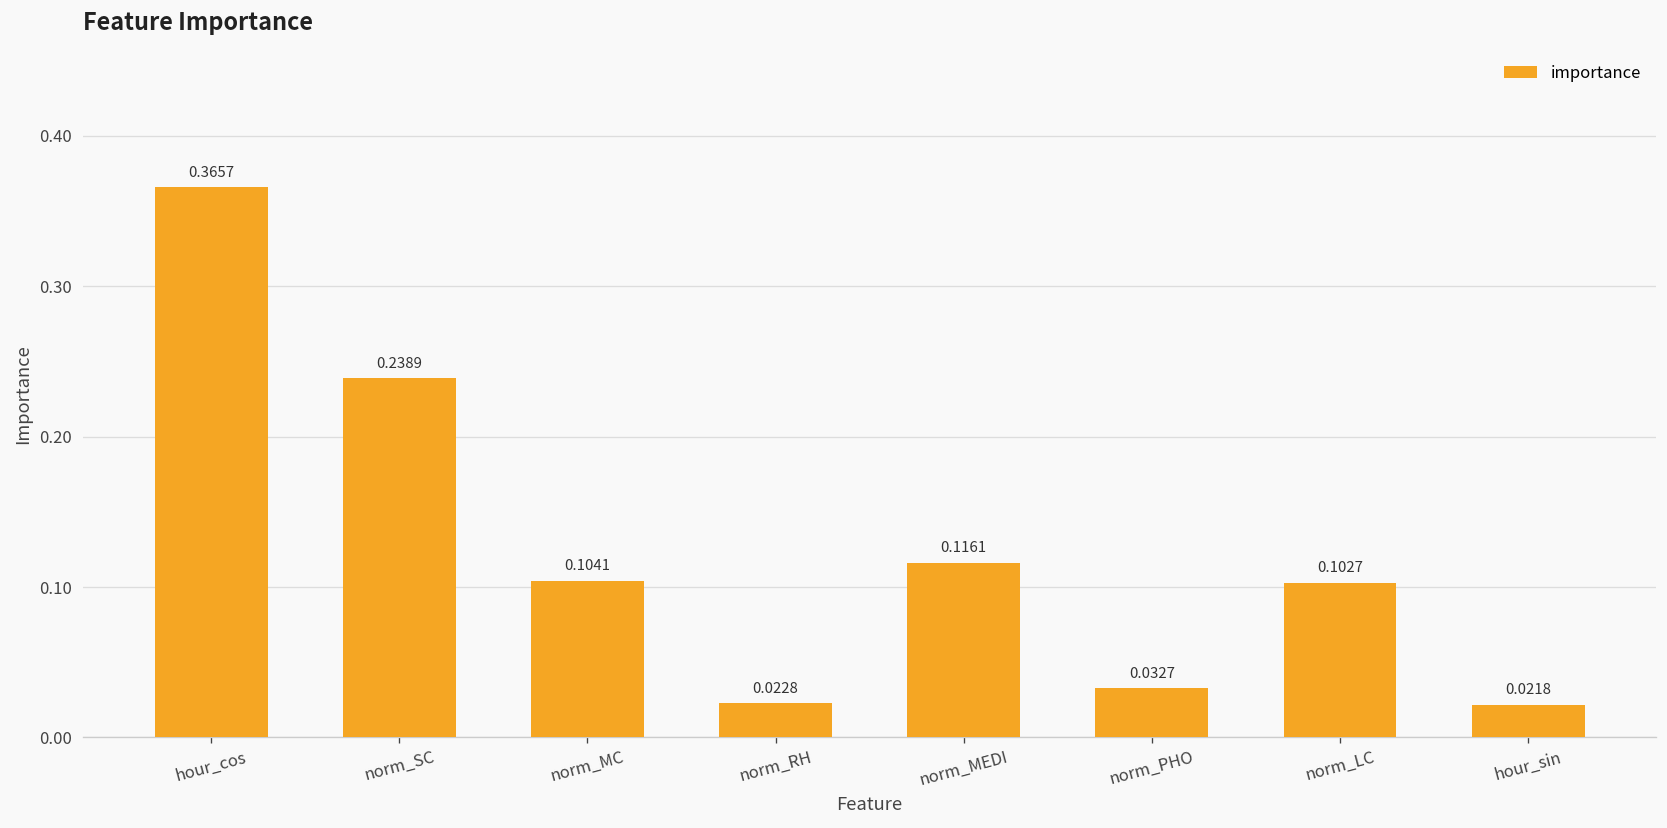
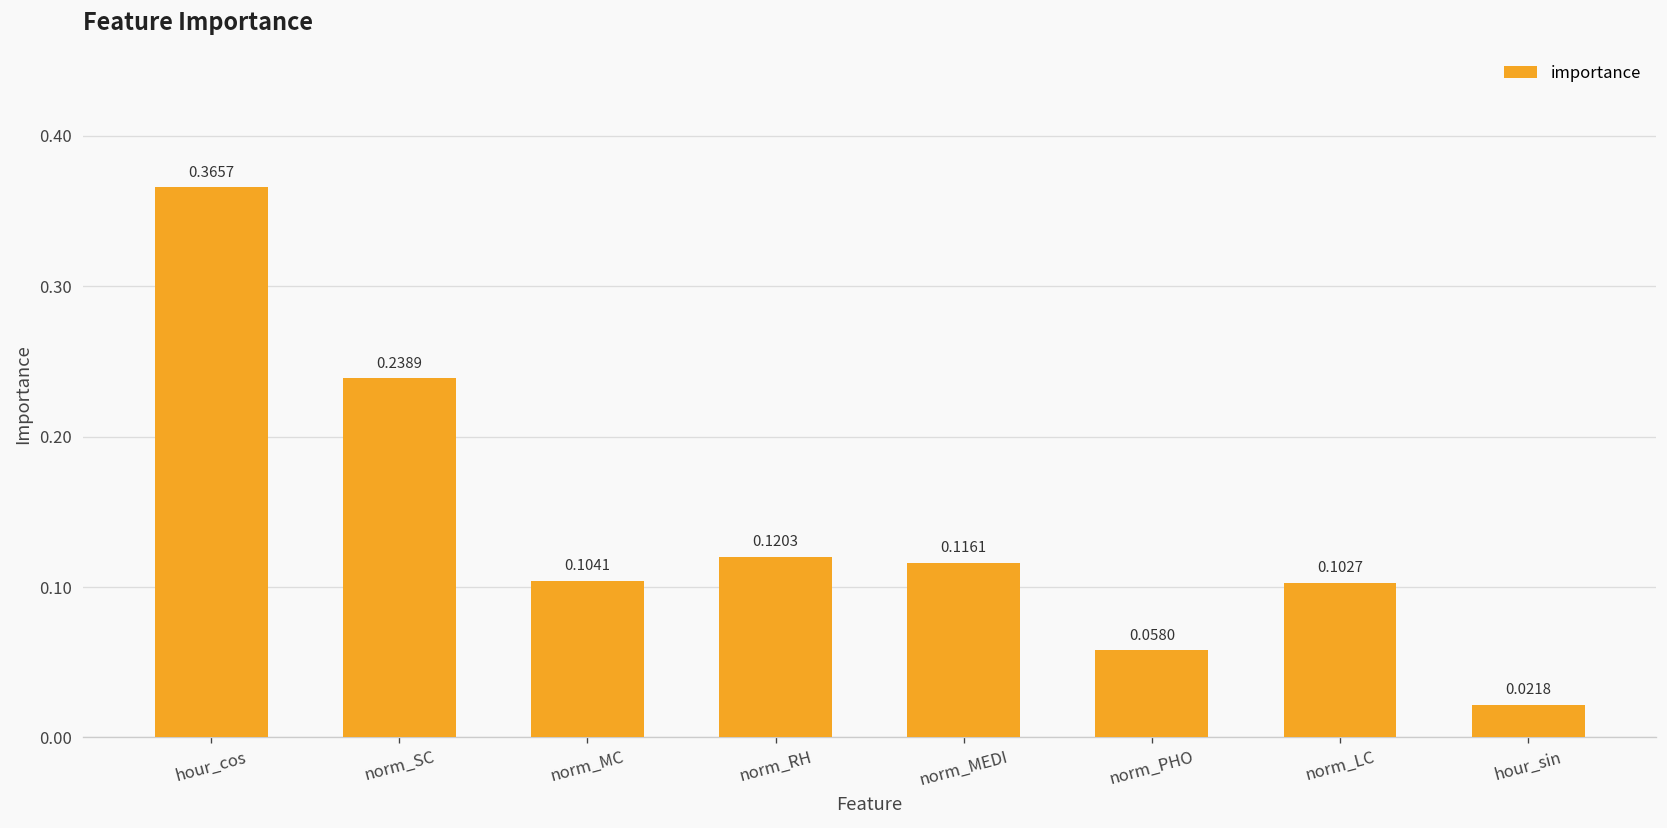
  {
    "hour_cos": 0.3657,
    "norm_SC": 0.2389,
    "norm_MC": 0.1041,
-   "norm_RH": 0.0228,
+   "norm_RH": 0.1203,
    "norm_MEDI": 0.1161,
-   "norm_PHO": 0.0327,
+   "norm_PHO": 0.0580,
    "norm_LC": 0.1027,
    "hour_sin": 0.0218
  }
